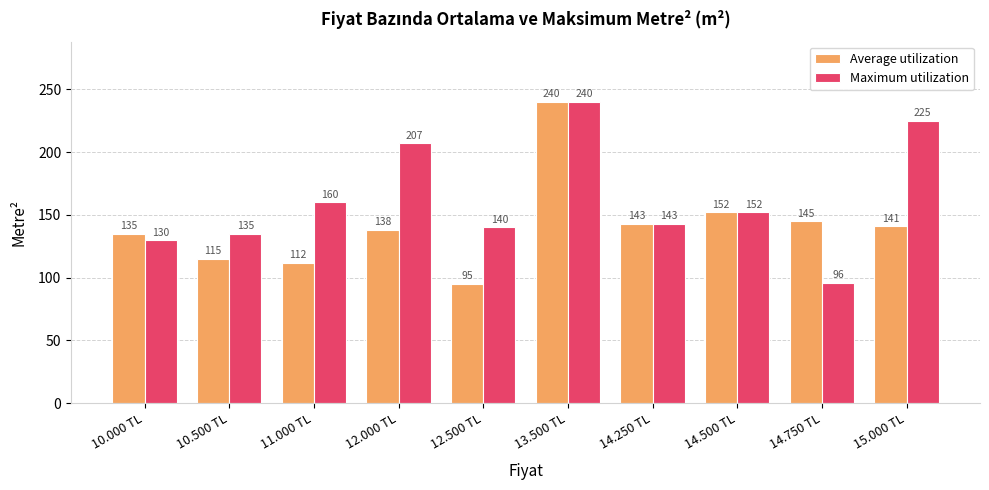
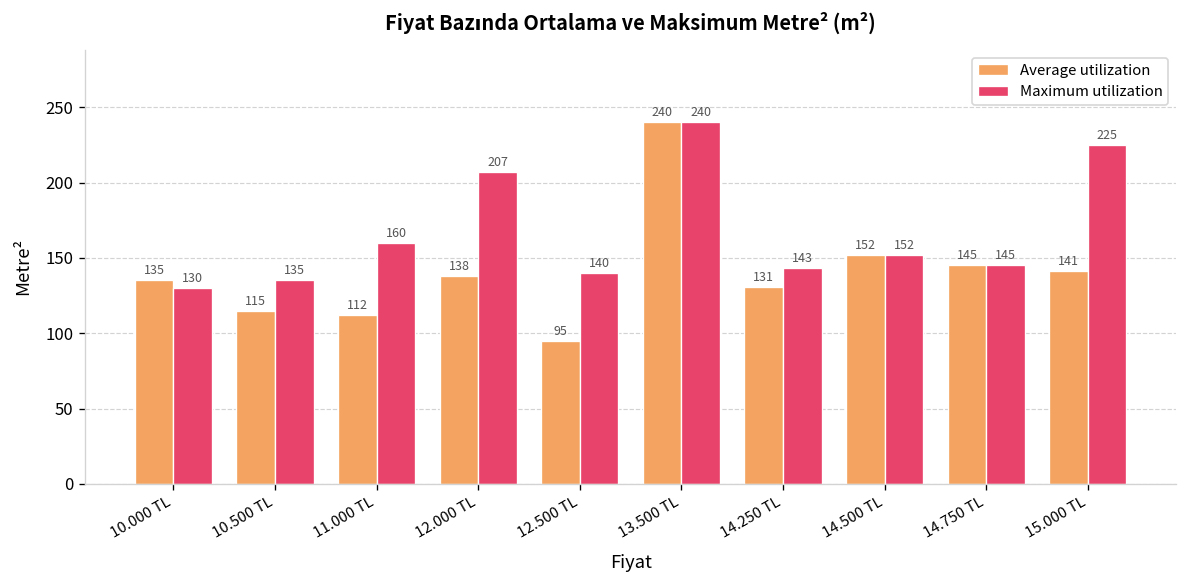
  {
    "Average utilization": {
      "10.000 TL": 135,
      "10.500 TL": 115,
      "11.000 TL": 112,
      "12.000 TL": 138,
      "12.500 TL": 95,
      "13.500 TL": 240,
-     "14.250 TL": 143,
+     "14.250 TL": 131,
      "14.500 TL": 152,
      "14.750 TL": 145,
      "15.000 TL": 141
    },
    "Maximum utilization": {
      "10.000 TL": 130,
      "10.500 TL": 135,
      "11.000 TL": 160,
      "12.000 TL": 207,
      "12.500 TL": 140,
      "13.500 TL": 240,
      "14.250 TL": 143,
      "14.500 TL": 152,
-     "14.750 TL": 96,
+     "14.750 TL": 145,
      "15.000 TL": 225
    }
  }
